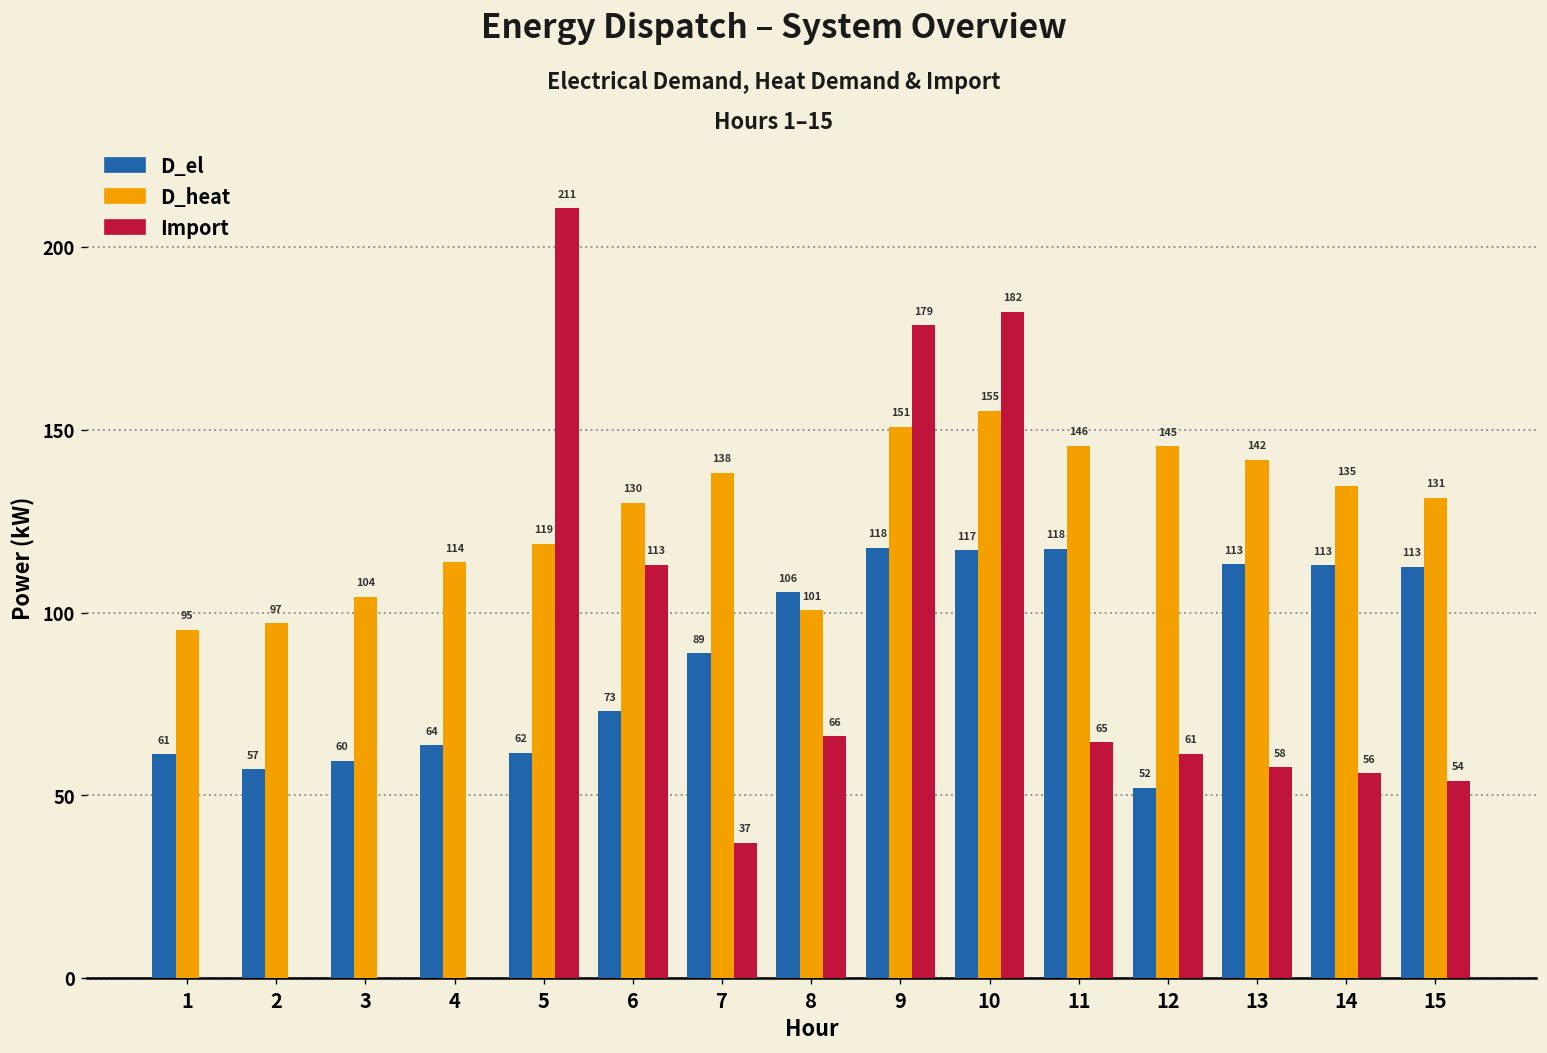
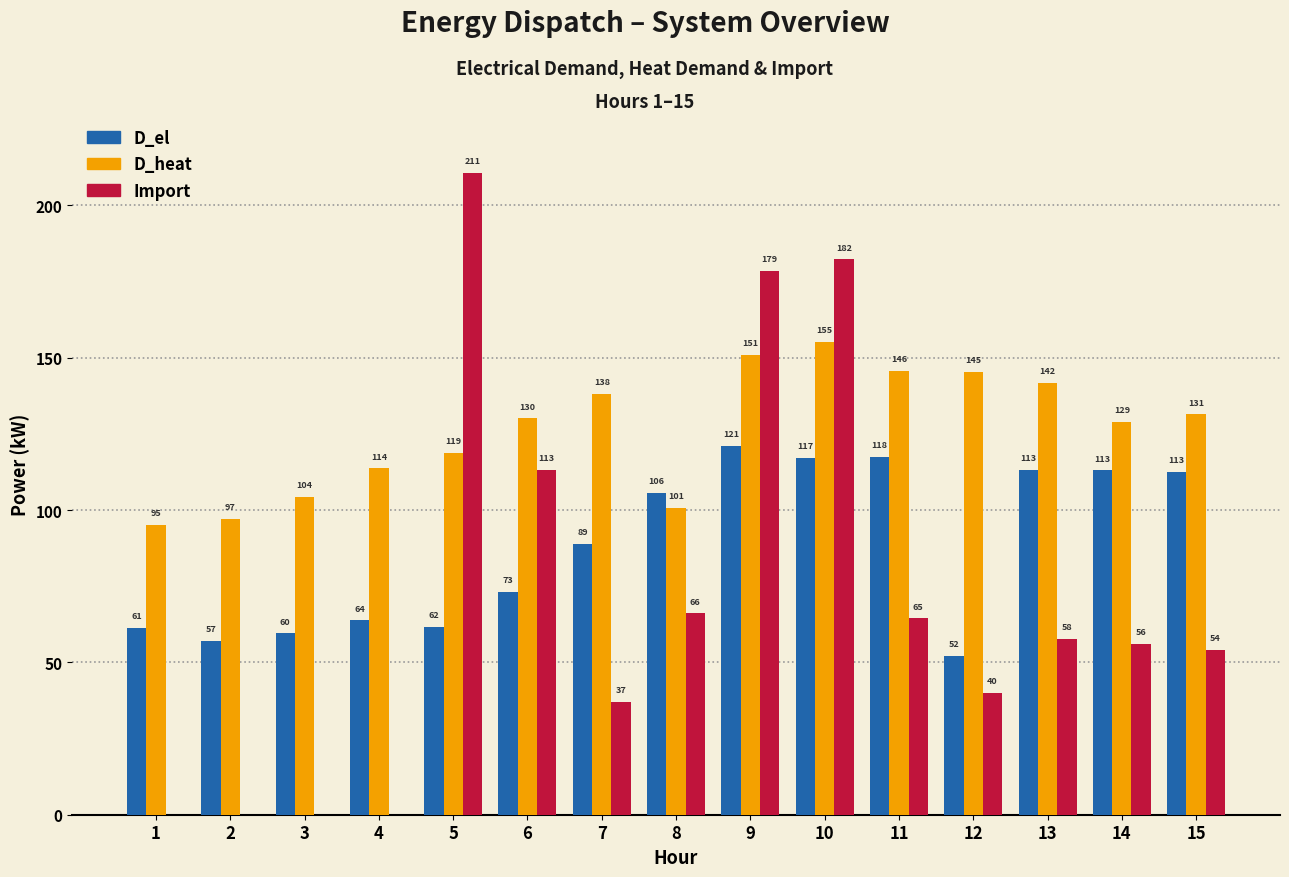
  {
    "D_el": {
      "1": 61,
      "2": 57,
      "3": 60,
      "4": 64,
      "5": 62,
      "6": 73,
      "7": 89,
      "8": 106,
-     "9": 118,
+     "9": 121,
      "10": 117,
      "11": 118,
      "12": 52,
      "13": 113,
      "14": 113,
      "15": 113
    },
    "D_heat": {
      "1": 95,
      "2": 97,
      "3": 104,
      "4": 114,
      "5": 119,
      "6": 130,
      "7": 138,
      "8": 101,
      "9": 151,
      "10": 155,
      "11": 146,
      "12": 145,
      "13": 142,
-     "14": 135,
+     "14": 129,
      "15": 131
    },
    "Import": {
      "5": 211,
      "6": 113,
      "7": 37,
      "8": 66,
      "9": 179,
      "10": 182,
      "11": 65,
-     "12": 61,
+     "12": 40,
      "13": 58,
      "14": 56,
      "15": 54
    }
  }
